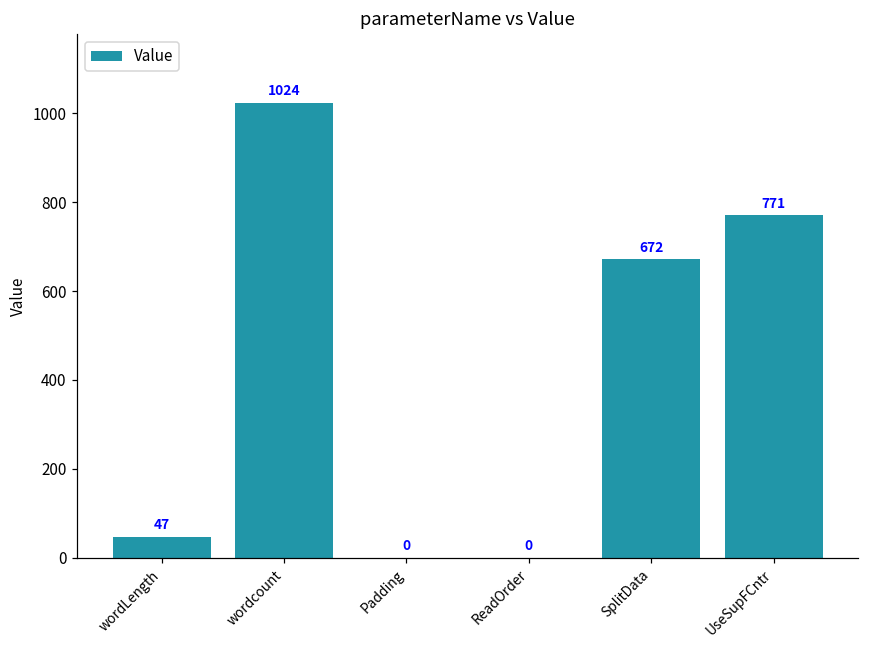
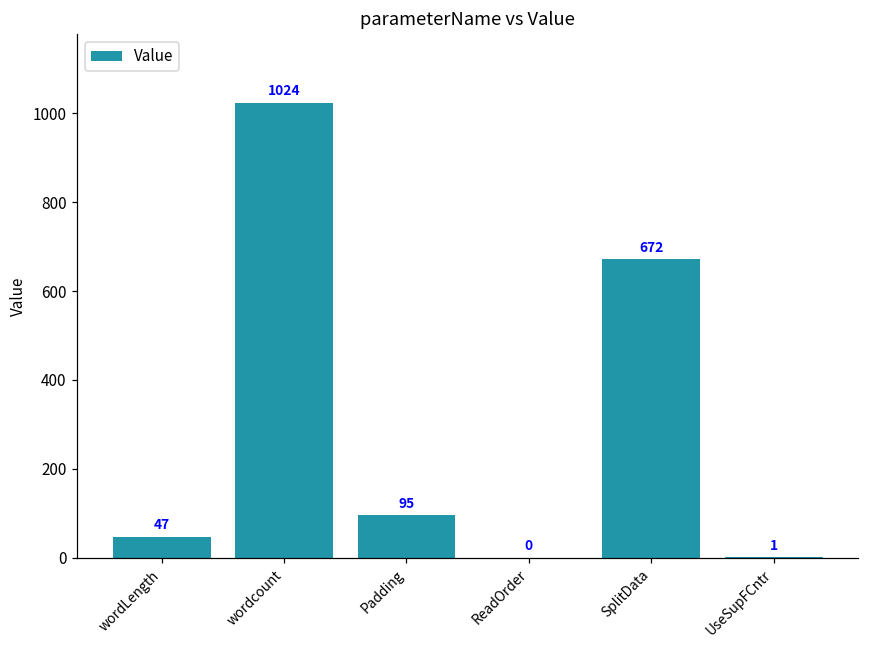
  {
    "wordLength": 47,
    "wordcount": 1024,
-   "Padding": 0,
+   "Padding": 95,
    "ReadOrder": 0,
    "SplitData": 672,
-   "UseSupFCntr": 771
+   "UseSupFCntr": 1
  }
